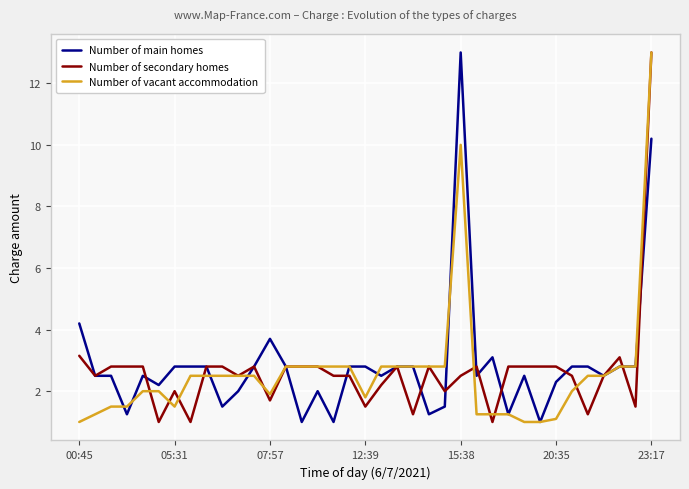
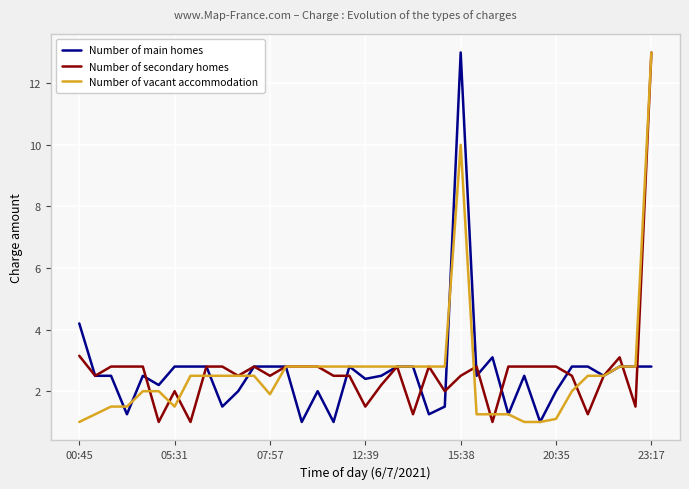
  {
    "Number of main homes": {
      "00:45": 4.2,
      "05:31": 2.8,
-     "07:57": 3.7,
-     "12:39": 2.8,
+     "07:57": 2.8,
+     "12:39": 2.4,
      "15:38": 13.0,
-     "20:35": 2.3,
-     "23:17": 10.2
+     "20:35": 2.0,
+     "23:17": 2.8
    },
    "Number of secondary homes": {
      "00:45": 3.2,
      "05:31": 2.0,
-     "07:57": 1.7,
+     "07:57": 2.5,
      "12:39": 1.5,
      "15:38": 2.5,
      "20:35": 2.8
    },
    "Number of vacant accommodation": {
      "00:45": 1.0,
      "05:31": 1.5,
      "07:57": 1.9,
-     "12:39": 1.8,
+     "12:39": 2.8,
      "15:38": 10.0,
      "20:35": 1.1
    }
  }
